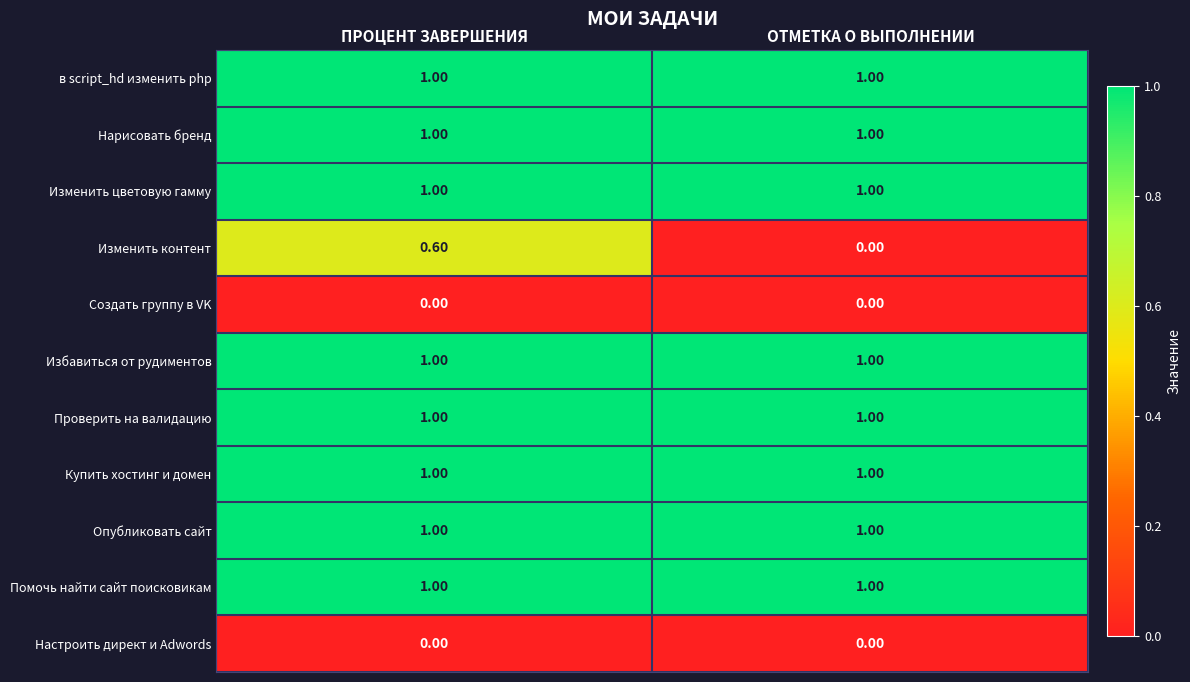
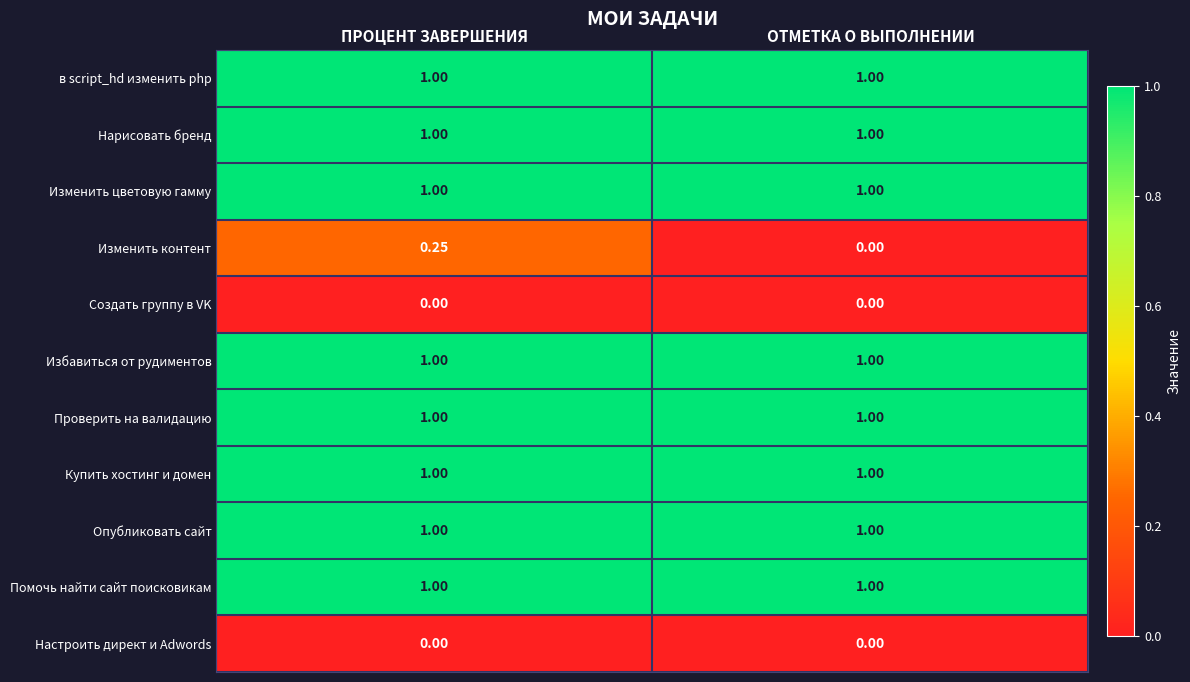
  {
    "в script_hd изменить php": {
      "ПРОЦЕНТ ЗАВЕРШЕНИЯ": 1.00,
      "ОТМЕТКА О ВЫПОЛНЕНИИ": 1.00
    },
    "Нарисовать бренд": {
      "ПРОЦЕНТ ЗАВЕРШЕНИЯ": 1.00,
      "ОТМЕТКА О ВЫПОЛНЕНИИ": 1.00
    },
    "Изменить цветовую гамму": {
      "ПРОЦЕНТ ЗАВЕРШЕНИЯ": 1.00,
      "ОТМЕТКА О ВЫПОЛНЕНИИ": 1.00
    },
    "Изменить контент": {
-     "ПРОЦЕНТ ЗАВЕРШЕНИЯ": 0.60,
+     "ПРОЦЕНТ ЗАВЕРШЕНИЯ": 0.25,
      "ОТМЕТКА О ВЫПОЛНЕНИИ": 0.00
    },
    "Создать группу в VK": {
      "ПРОЦЕНТ ЗАВЕРШЕНИЯ": 0.00,
      "ОТМЕТКА О ВЫПОЛНЕНИИ": 0.00
    },
    "Избавиться от рудиментов": {
      "ПРОЦЕНТ ЗАВЕРШЕНИЯ": 1.00,
      "ОТМЕТКА О ВЫПОЛНЕНИИ": 1.00
    },
    "Проверить на валидацию": {
      "ПРОЦЕНТ ЗАВЕРШЕНИЯ": 1.00,
      "ОТМЕТКА О ВЫПОЛНЕНИИ": 1.00
    },
    "Купить хостинг и домен": {
      "ПРОЦЕНТ ЗАВЕРШЕНИЯ": 1.00,
      "ОТМЕТКА О ВЫПОЛНЕНИИ": 1.00
    },
    "Опубликовать сайт": {
      "ПРОЦЕНТ ЗАВЕРШЕНИЯ": 1.00,
      "ОТМЕТКА О ВЫПОЛНЕНИИ": 1.00
    },
    "Помочь найти сайт поисковикам": {
      "ПРОЦЕНТ ЗАВЕРШЕНИЯ": 1.00,
      "ОТМЕТКА О ВЫПОЛНЕНИИ": 1.00
    },
    "Настроить директ и Adwords": {
      "ПРОЦЕНТ ЗАВЕРШЕНИЯ": 0.00,
      "ОТМЕТКА О ВЫПОЛНЕНИИ": 0.00
    }
  }
